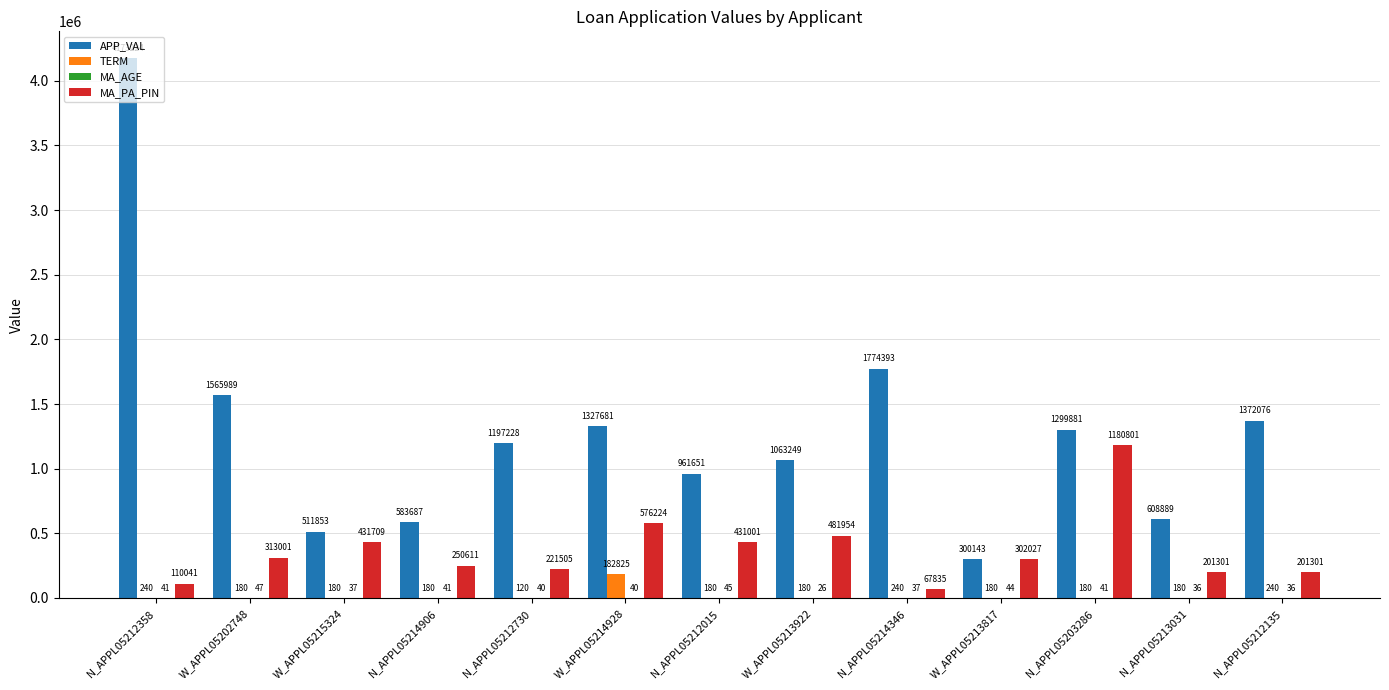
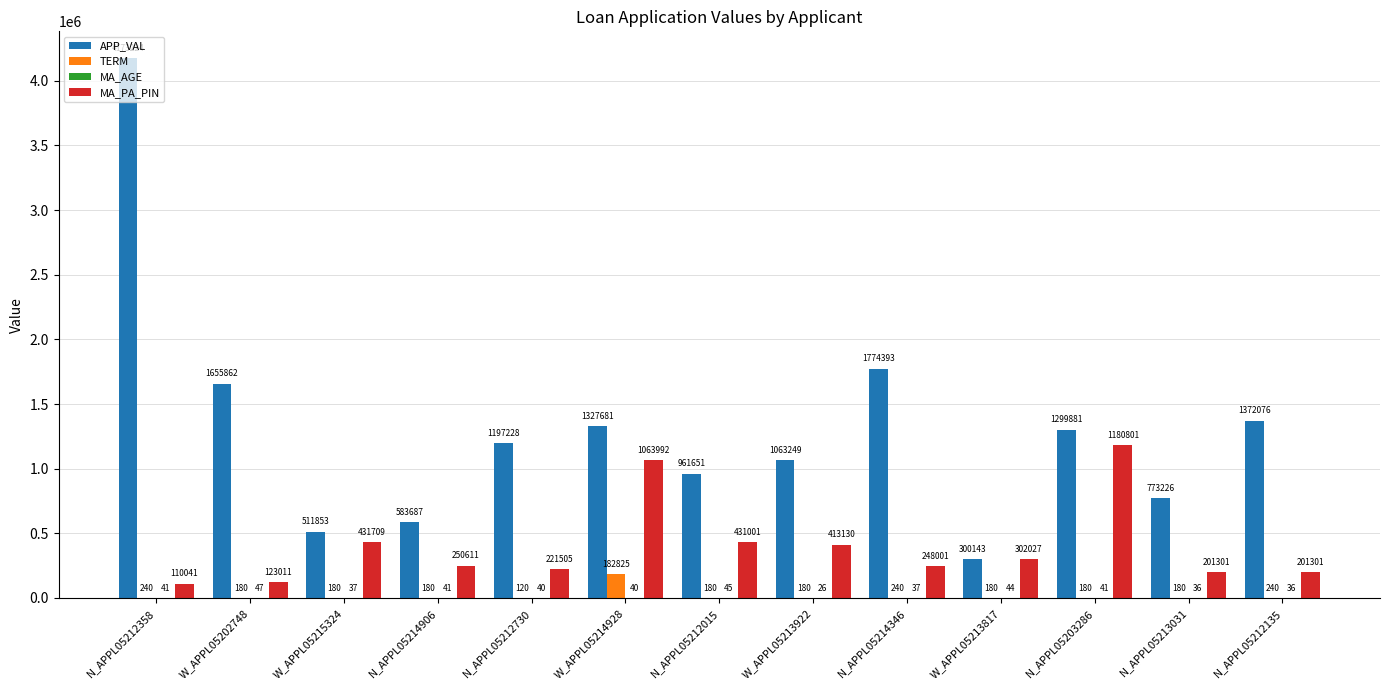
  {
    "APP_VAL": {
-     "W_APPL05202748": 1565989,
+     "W_APPL05202748": 1655862,
      "W_APPL05215324": 511853,
      "N_APPL05214906": 583687,
      "N_APPL05212730": 1197228,
      "W_APPL05214928": 1327681,
      "N_APPL05212015": 961651,
      "W_APPL05213922": 1063249,
      "N_APPL05214346": 1774393,
      "W_APPL05213817": 300143,
      "N_APPL05203286": 1299881,
-     "N_APPL05213031": 608889,
+     "N_APPL05213031": 773226,
      "N_APPL05212135": 1372076
    },
    "TERM": {
      "N_APPL05212358": 240,
      "W_APPL05202748": 180,
      "W_APPL05215324": 180,
      "N_APPL05214906": 180,
      "N_APPL05212730": 120,
      "W_APPL05214928": 182825,
      "N_APPL05212015": 180,
      "W_APPL05213922": 180,
      "N_APPL05214346": 240,
      "W_APPL05213817": 180,
      "N_APPL05203286": 180,
      "N_APPL05213031": 180,
      "N_APPL05212135": 240
    },
    "MA_AGE": {
      "N_APPL05212358": 41,
      "W_APPL05202748": 47,
      "W_APPL05215324": 37,
      "N_APPL05214906": 41,
      "N_APPL05212730": 40,
      "W_APPL05214928": 40,
      "N_APPL05212015": 45,
      "W_APPL05213922": 26,
      "N_APPL05214346": 37,
      "W_APPL05213817": 44,
      "N_APPL05203286": 41,
      "N_APPL05213031": 36,
      "N_APPL05212135": 36
    },
    "MA_PA_PIN": {
      "N_APPL05212358": 110041,
-     "W_APPL05202748": 313001,
+     "W_APPL05202748": 123011,
      "W_APPL05215324": 431709,
      "N_APPL05214906": 250611,
      "N_APPL05212730": 221505,
-     "W_APPL05214928": 576224,
+     "W_APPL05214928": 1063992,
      "N_APPL05212015": 431001,
-     "W_APPL05213922": 481954,
-     "N_APPL05214346": 67835,
+     "W_APPL05213922": 413130,
+     "N_APPL05214346": 248001,
      "W_APPL05213817": 302027,
      "N_APPL05203286": 1180801,
      "N_APPL05213031": 201301,
      "N_APPL05212135": 201301
    }
  }
